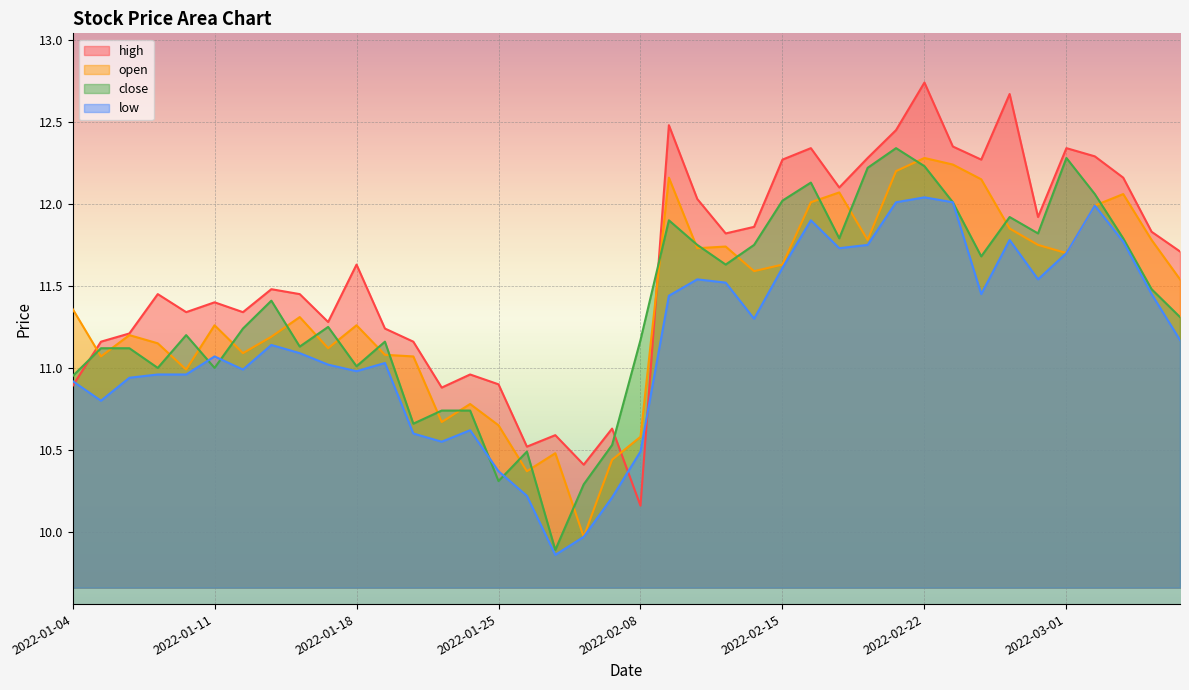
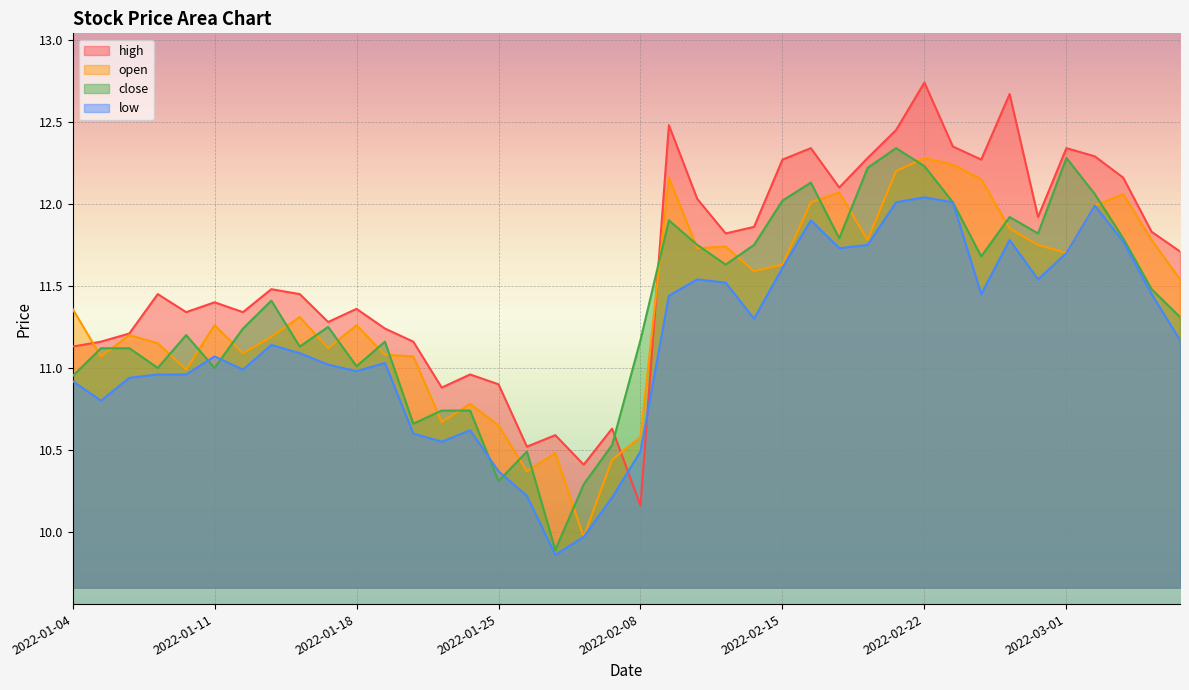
  {
    "high": {
-     "2022-01-04": 10.89,
+     "2022-01-04": 11.13,
      "2022-01-11": 11.40,
-     "2022-01-18": 11.63,
+     "2022-01-18": 11.36,
      "2022-01-25": 10.90,
      "2022-02-08": 10.16,
      "2022-02-15": 12.27,
      "2022-02-22": 12.74,
      "2022-03-01": 12.34
    },
    "open": {
      "2022-01-04": 11.36,
      "2022-01-11": 11.26,
      "2022-01-18": 11.26,
      "2022-01-25": 10.65,
      "2022-02-08": 10.58,
      "2022-02-15": 11.63,
      "2022-02-22": 12.28
    },
    "close": {
      "2022-01-04": 10.95,
      "2022-01-11": 11.00,
      "2022-01-18": 11.01,
      "2022-01-25": 10.31,
      "2022-02-08": 11.17,
      "2022-02-15": 12.02,
      "2022-02-22": 12.23,
      "2022-03-01": 12.28
    },
    "low": {
      "2022-01-04": 10.92,
      "2022-01-11": 11.07,
      "2022-01-18": 10.98,
      "2022-01-25": 10.37,
      "2022-02-08": 10.49,
      "2022-02-15": 11.61,
      "2022-02-22": 12.04
    }
  }
